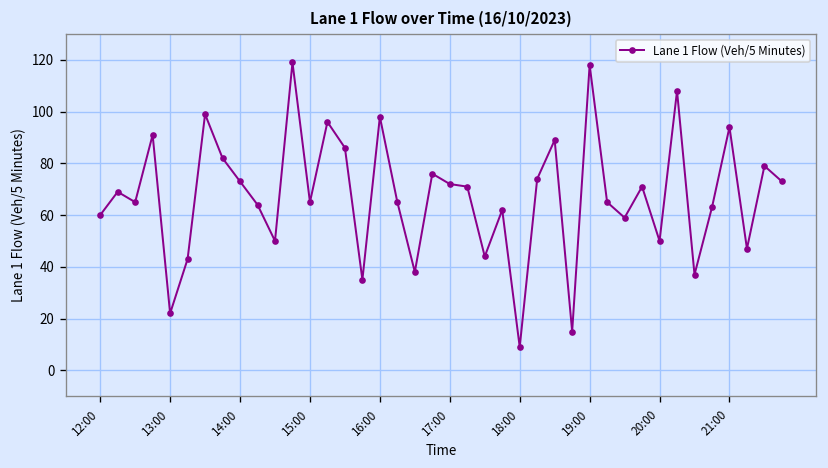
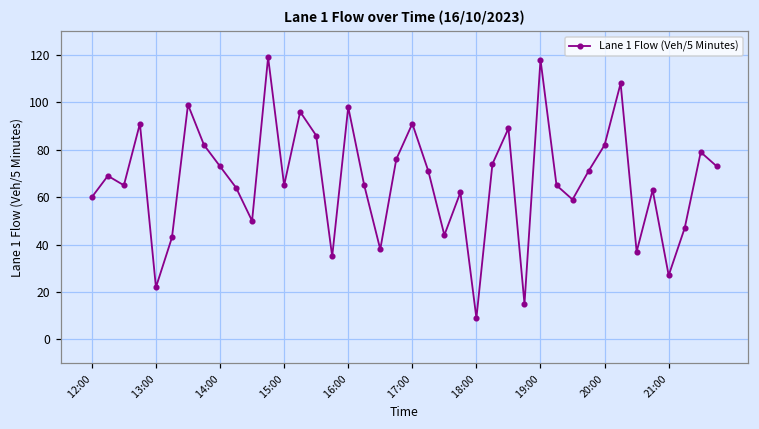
  {
    "12:00": 60,
    "13:00": 22,
    "14:00": 73,
    "15:00": 65,
    "16:00": 98,
-   "17:00": 72,
+   "17:00": 91,
    "18:00": 9,
    "19:00": 118,
-   "20:00": 50,
-   "21:00": 94
+   "20:00": 82,
+   "21:00": 27
  }
